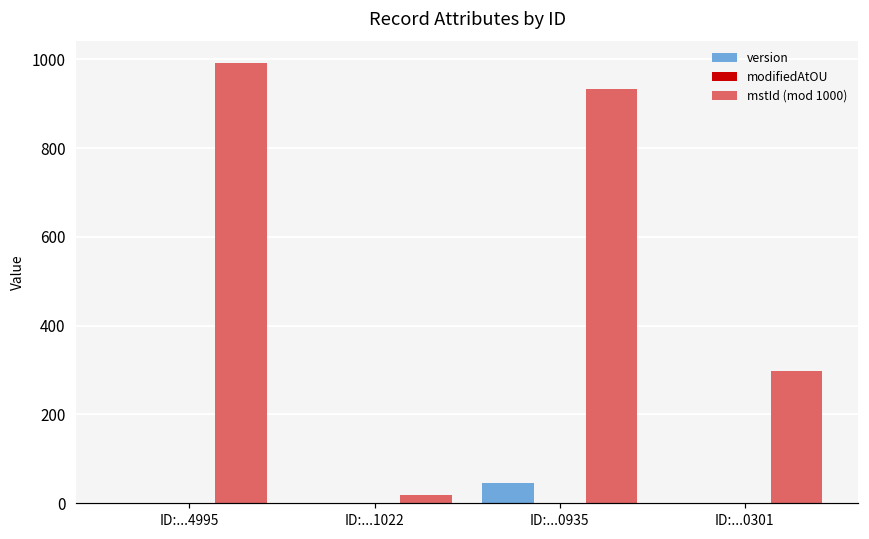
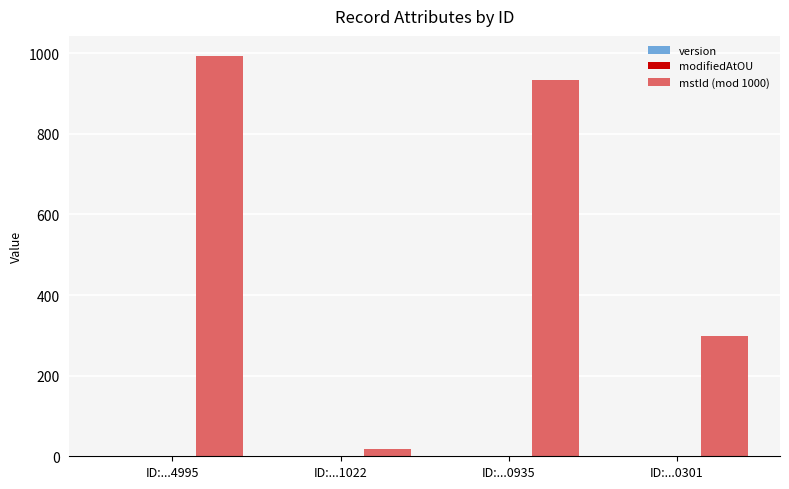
  {
    "version": {
      "ID:...4995": 0,
      "ID:...1022": 0,
-     "ID:...0935": 50,
+     "ID:...0935": 0,
      "ID:...0301": 0
    },
    "mstId (mod 1000)": {
      "ID:...4995": 990,
      "ID:...1022": 20,
      "ID:...0935": 930,
      "ID:...0301": 300
    }
  }
